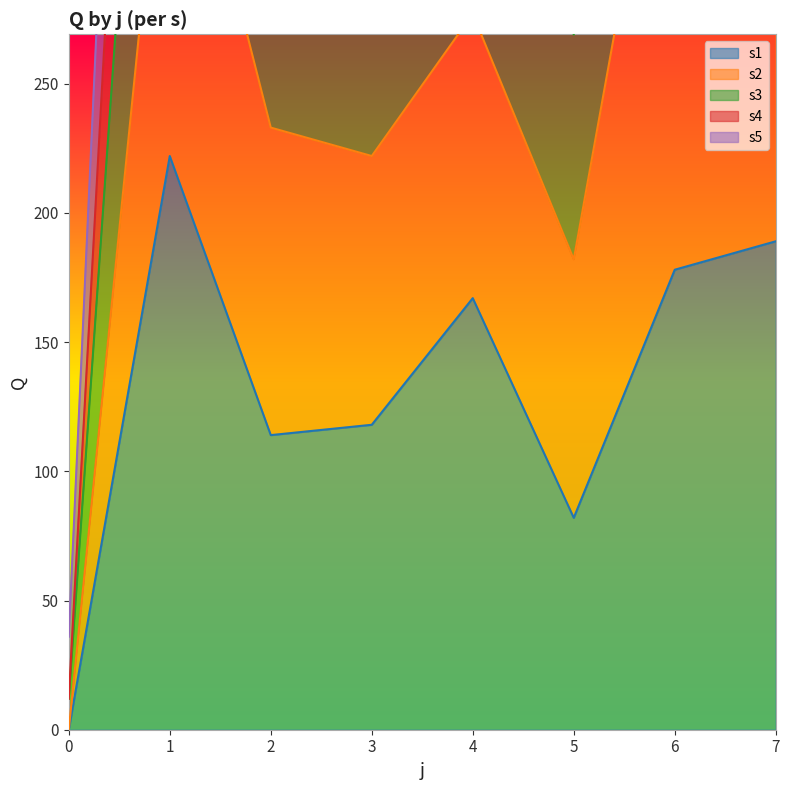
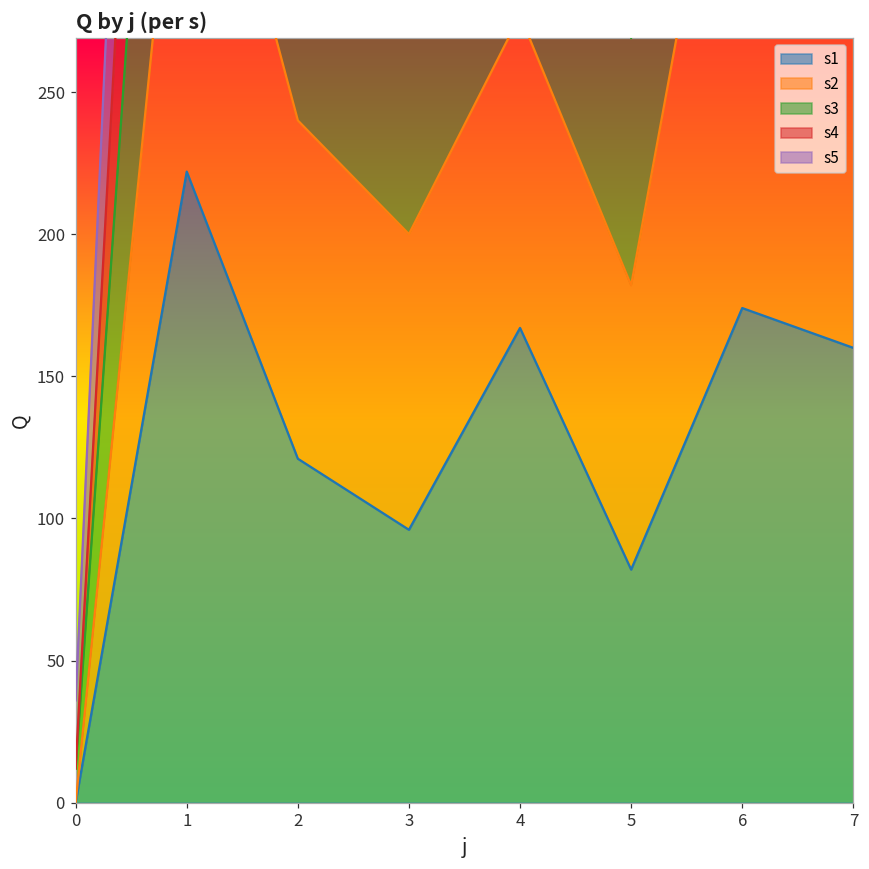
  {
    "s1": {
      "1": 222,
-     "2": 114,
-     "3": 118,
+     "2": 121,
+     "3": 96,
      "4": 167,
      "5": 82,
-     "6": 178,
-     "7": 189
+     "6": 174,
+     "7": 160
    },
    "s2": {
      "2": 119,
      "3": 104,
      "5": 100
    },
    "s3": {
      "5": 87
    },
    "s5": {
      "0": 24
    }
  }
